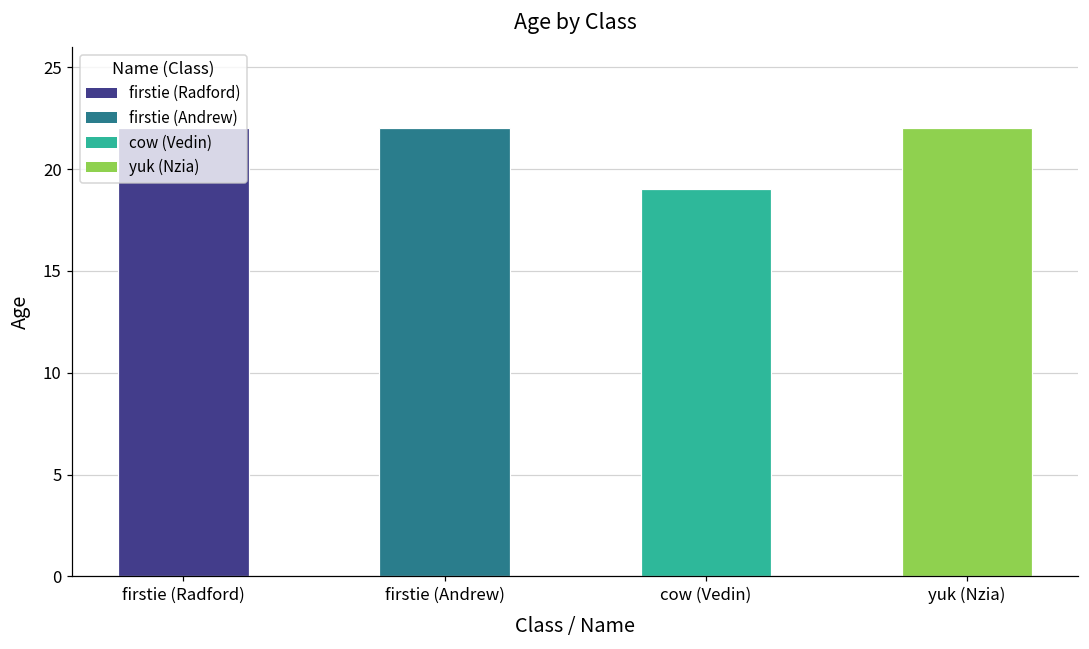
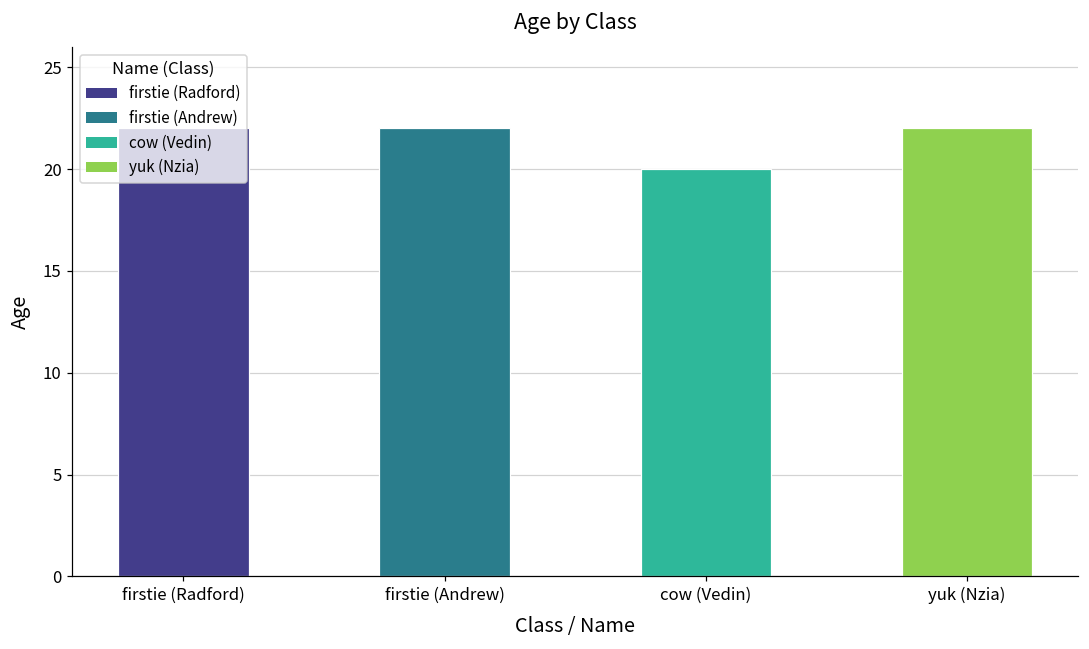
  {
    "firstie (Andrew)": 22,
-   "cow (Vedin)": 19,
+   "cow (Vedin)": 20,
    "yuk (Nzia)": 22
  }
